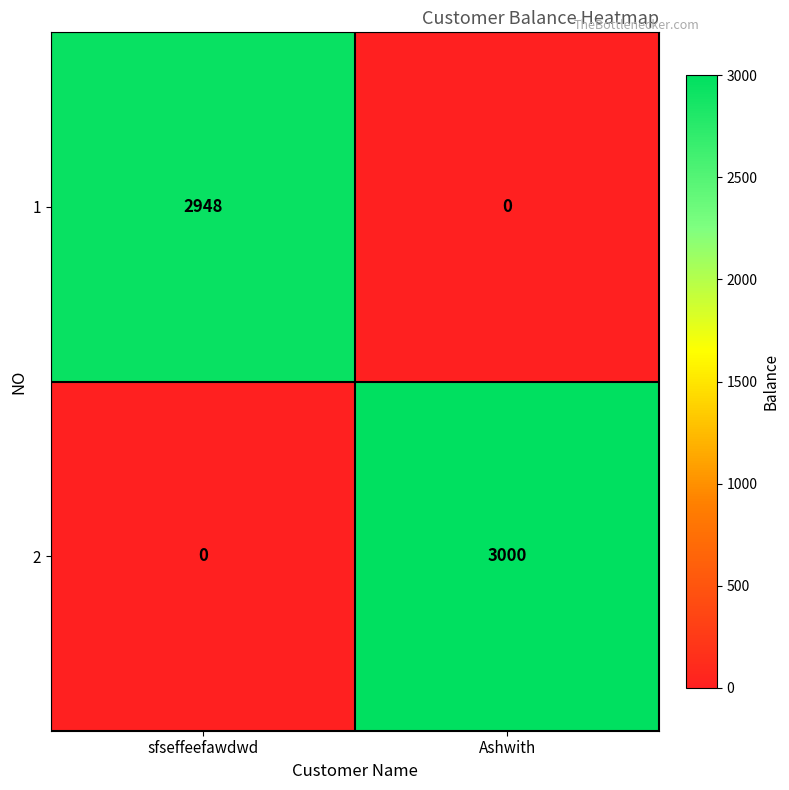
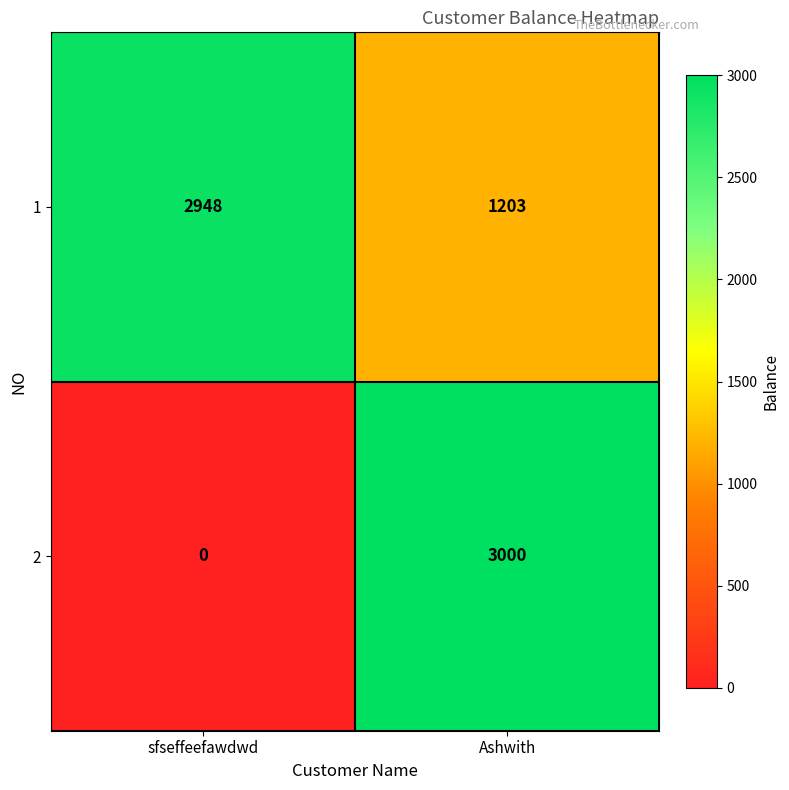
  {
    "1": {
      "sfseffeefawdwd": 2948,
-     "Ashwith": 0
+     "Ashwith": 1203
    },
    "2": {
      "sfseffeefawdwd": 0,
      "Ashwith": 3000
    }
  }
